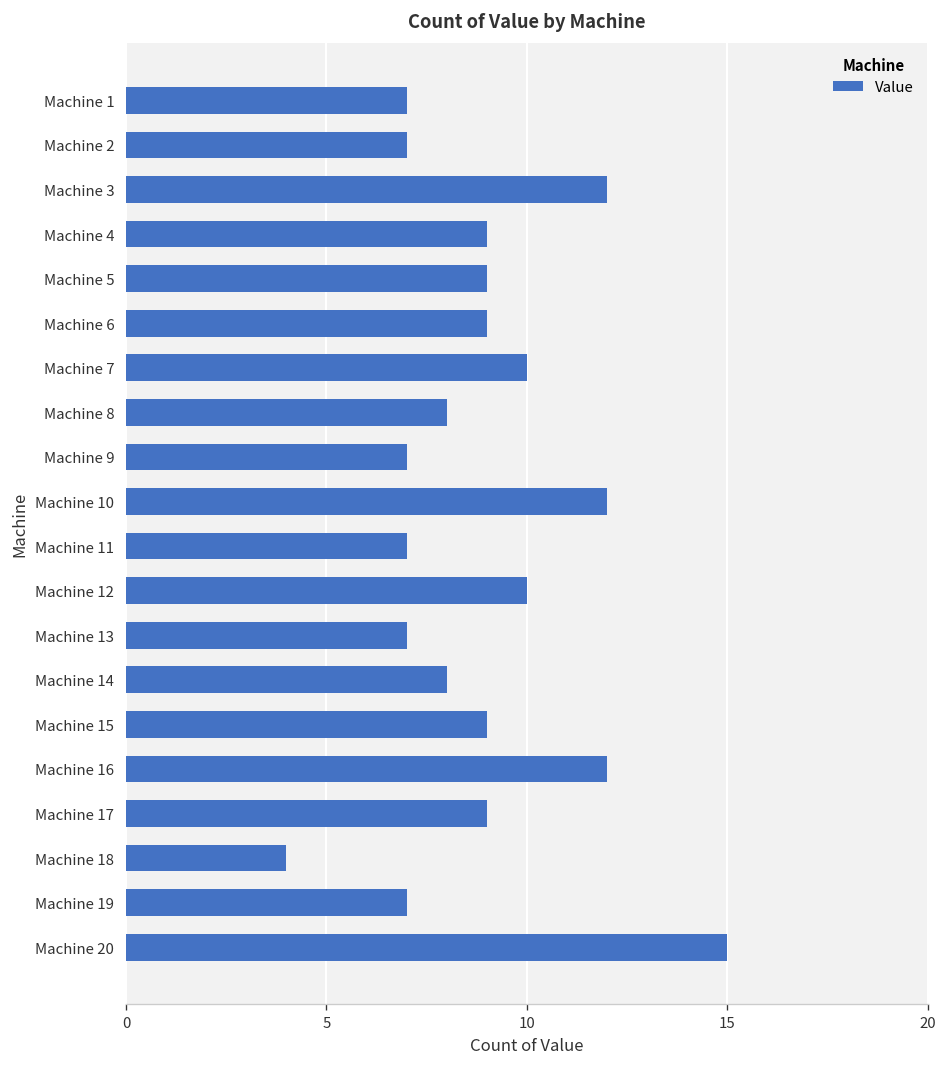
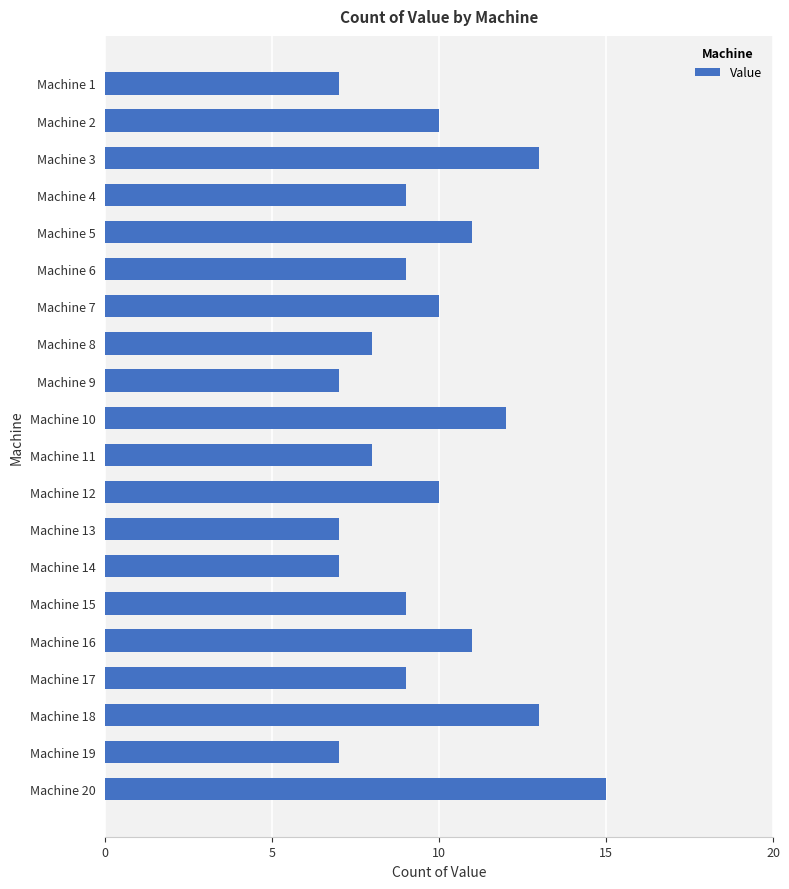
  {
    "Machine 1": 7,
-   "Machine 2": 7,
-   "Machine 3": 12,
+   "Machine 2": 10,
+   "Machine 3": 13,
    "Machine 4": 9,
-   "Machine 5": 9,
+   "Machine 5": 11,
    "Machine 6": 9,
    "Machine 7": 10,
    "Machine 8": 8,
    "Machine 9": 7,
    "Machine 10": 12,
-   "Machine 11": 7,
+   "Machine 11": 8,
    "Machine 12": 10,
    "Machine 13": 7,
-   "Machine 14": 8,
+   "Machine 14": 7,
    "Machine 15": 9,
-   "Machine 16": 12,
+   "Machine 16": 11,
    "Machine 17": 9,
-   "Machine 18": 4,
+   "Machine 18": 13,
    "Machine 19": 7,
    "Machine 20": 15
  }
